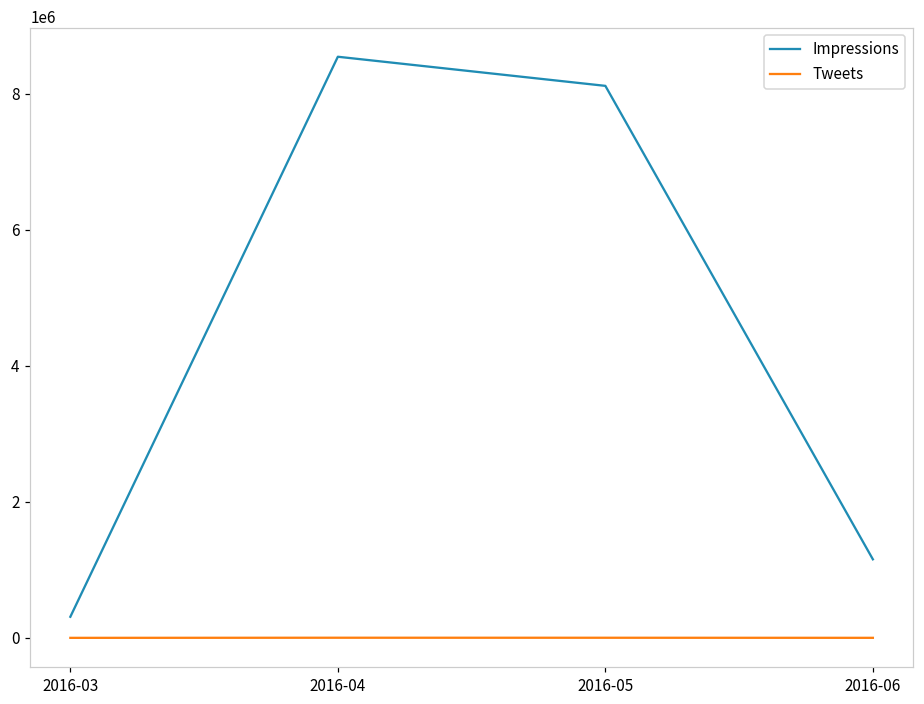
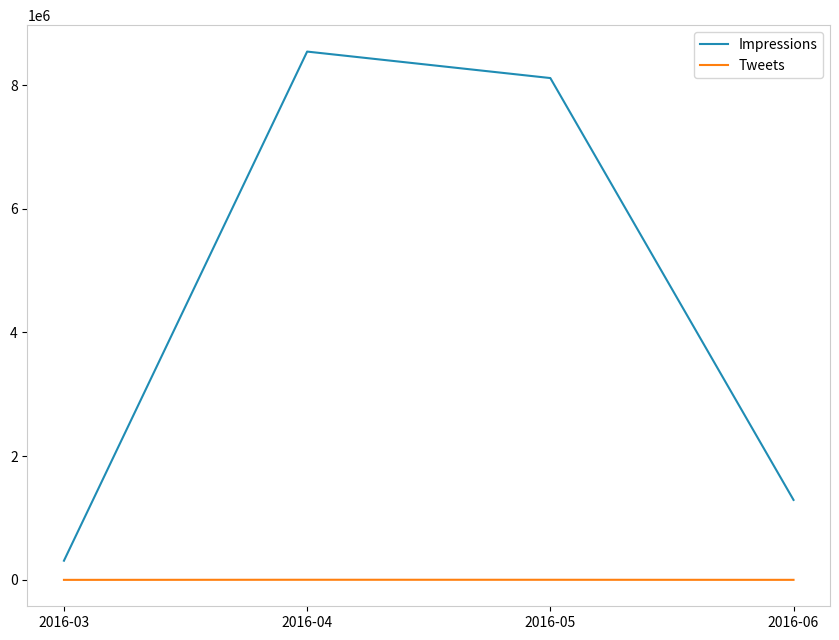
  {
    "Impressions": {
      "2016-03": 300000,
      "2016-04": 8500000,
      "2016-05": 8100000,
-     "2016-06": 1200000
+     "2016-06": 1300000
    },
    "Tweets": {
      "2016-03": 0,
      "2016-04": 0,
      "2016-05": 0,
      "2016-06": 0
    }
  }
